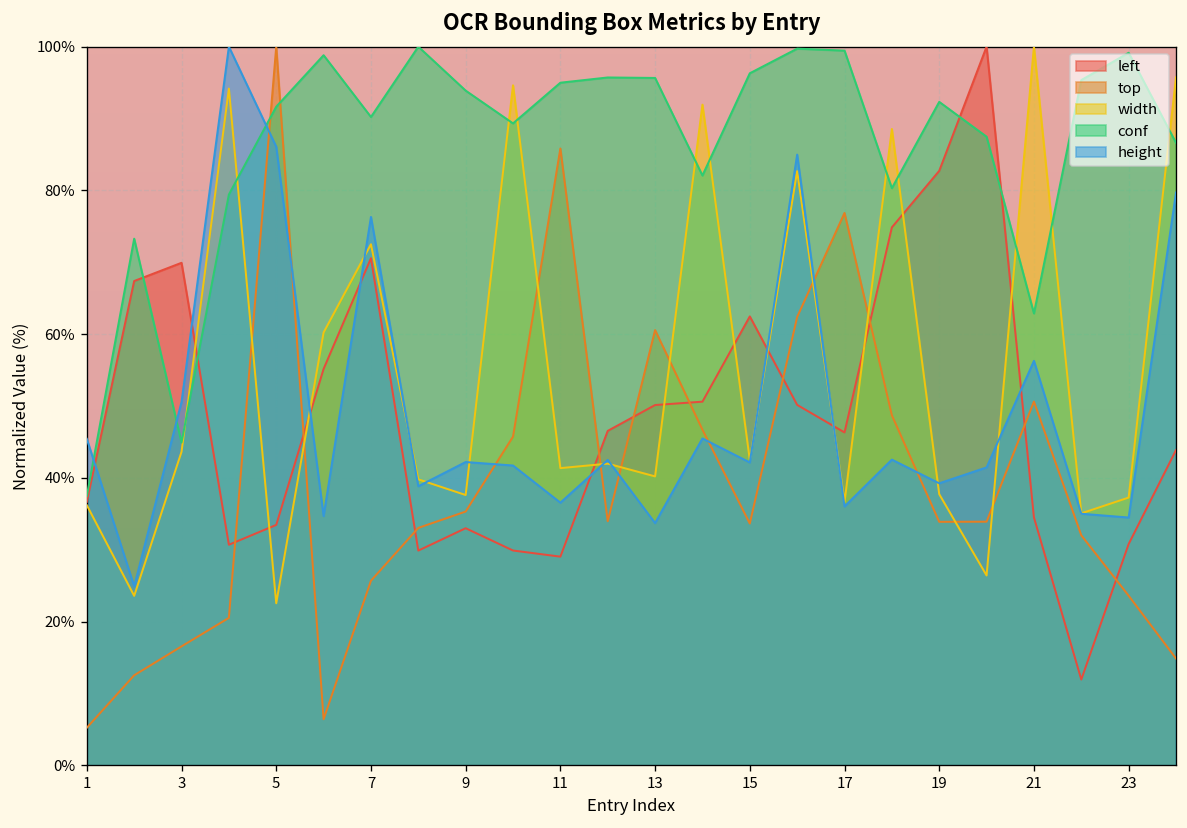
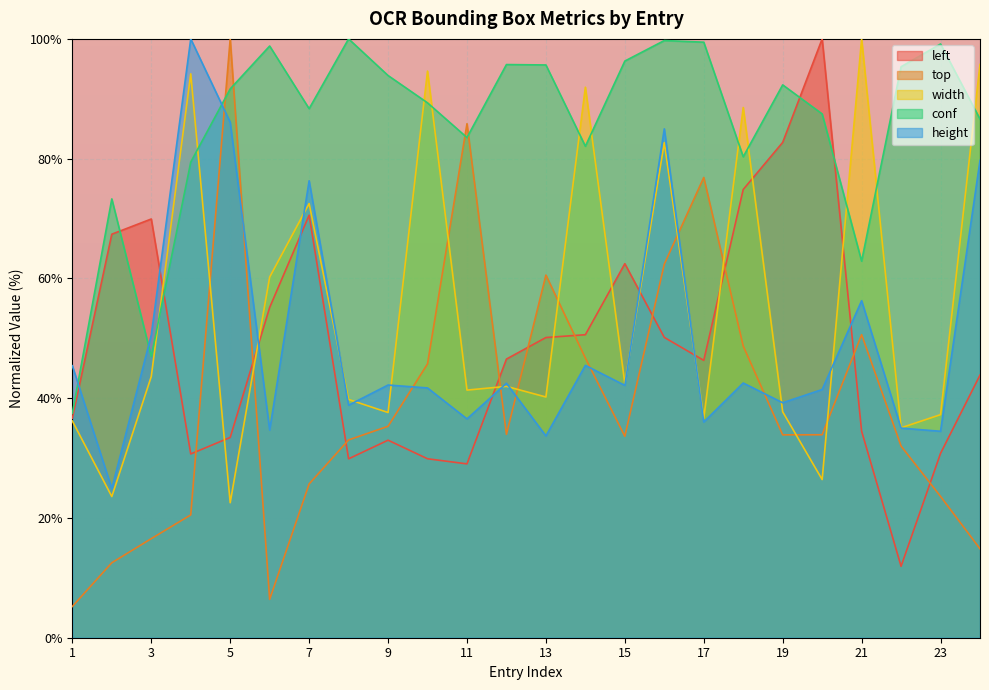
  {
    "width": {
      "1": "36%",
      "3": "44%",
      "5": "23%",
      "7": "73%",
      "9": "38%",
      "11": "41%",
      "13": "40%",
      "17": "37%",
      "19": "38%",
      "21": "100%",
      "23": "37%"
    },
    "conf": {
      "1": "37%",
-     "3": "45%",
+     "3": "47%",
      "5": "92%",
-     "7": "90%",
+     "7": "88%",
      "9": "94%",
-     "11": "95%",
+     "11": "84%",
      "13": "96%",
      "15": "96%",
      "17": "99%",
      "19": "92%",
      "21": "63%",
      "23": "99%"
    },
    "height": {
      "1": "45%",
      "3": "51%",
      "5": "86%",
      "7": "76%",
      "9": "42%",
      "11": "37%",
      "13": "34%",
      "17": "36%",
      "19": "39%",
      "21": "56%",
      "23": "34%"
    }
  }
